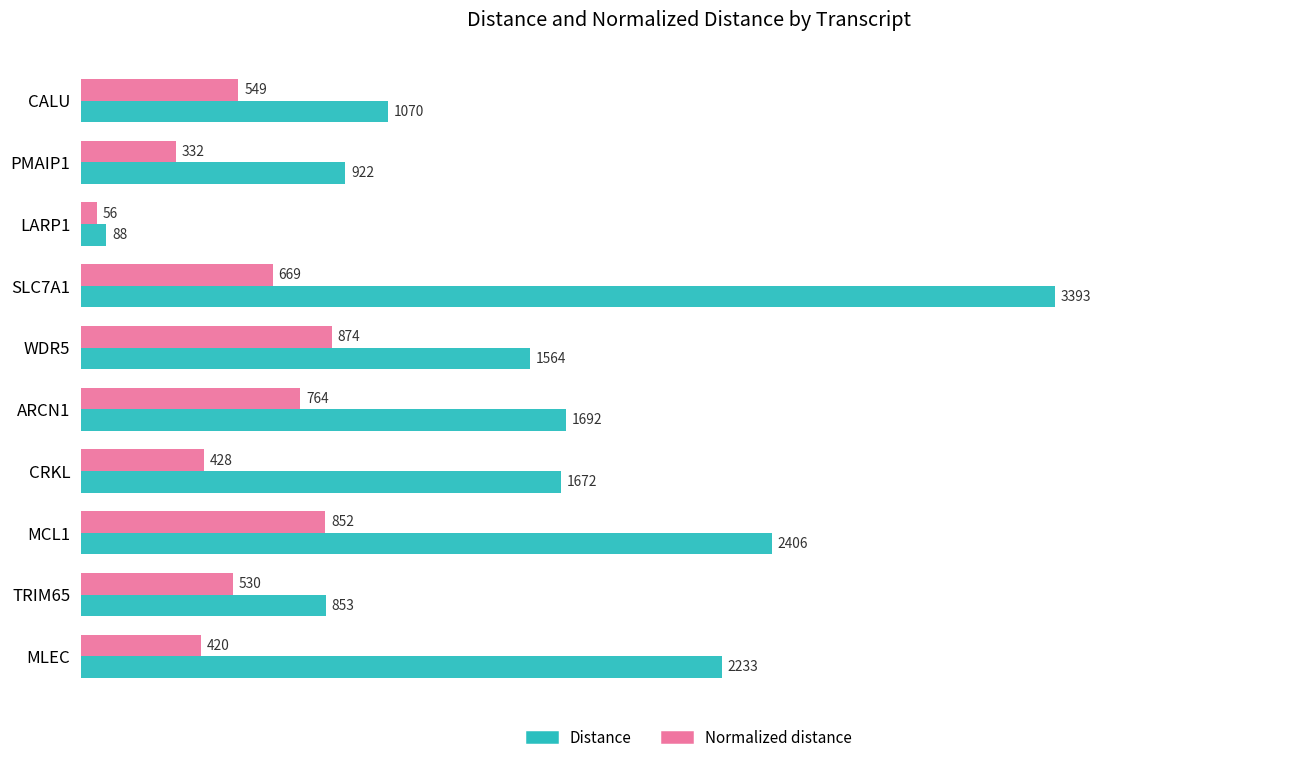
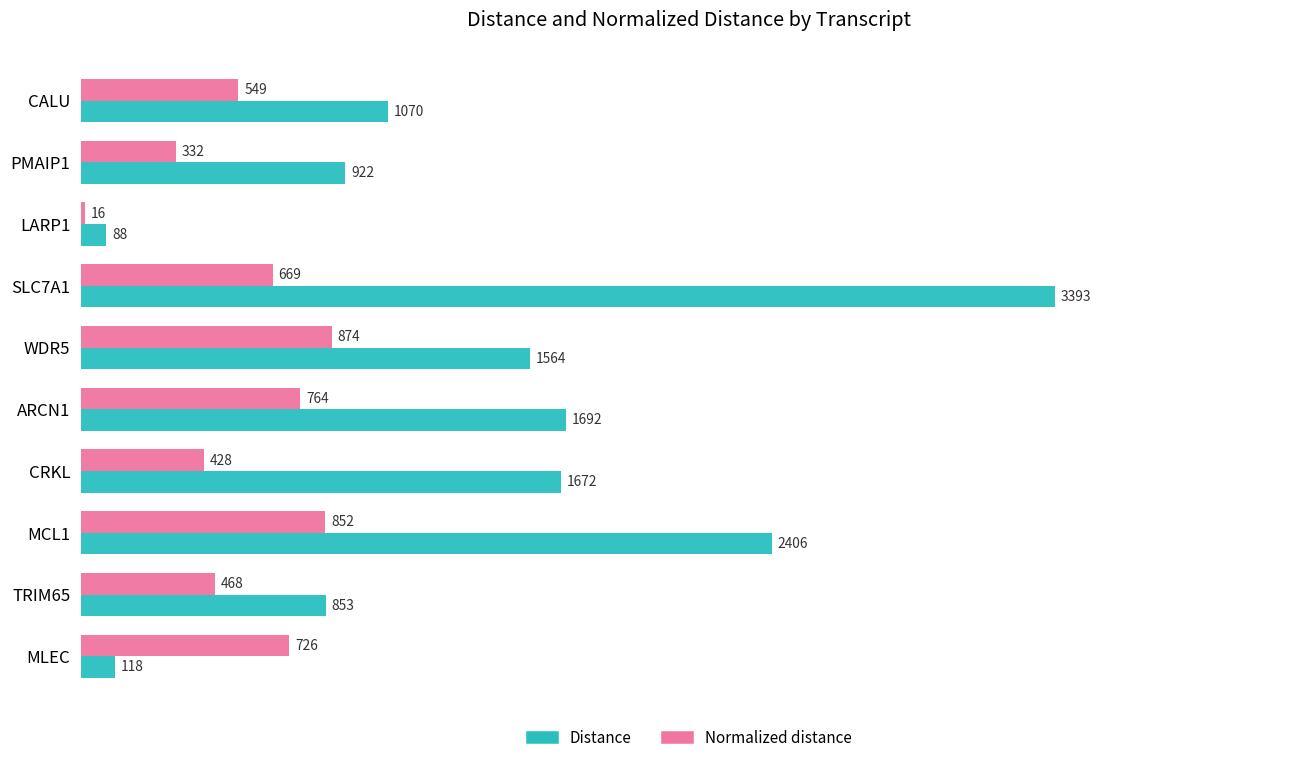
  {
    "Distance": {
      "CALU": 1070,
      "PMAIP1": 922,
      "LARP1": 88,
      "SLC7A1": 3393,
      "WDR5": 1564,
      "ARCN1": 1692,
      "CRKL": 1672,
      "MCL1": 2406,
      "TRIM65": 853,
-     "MLEC": 2233
+     "MLEC": 118
    },
    "Normalized distance": {
      "CALU": 549,
      "PMAIP1": 332,
-     "LARP1": 56,
+     "LARP1": 16,
      "SLC7A1": 669,
      "WDR5": 874,
      "ARCN1": 764,
      "CRKL": 428,
      "MCL1": 852,
-     "TRIM65": 530,
-     "MLEC": 420
+     "TRIM65": 468,
+     "MLEC": 726
    }
  }
